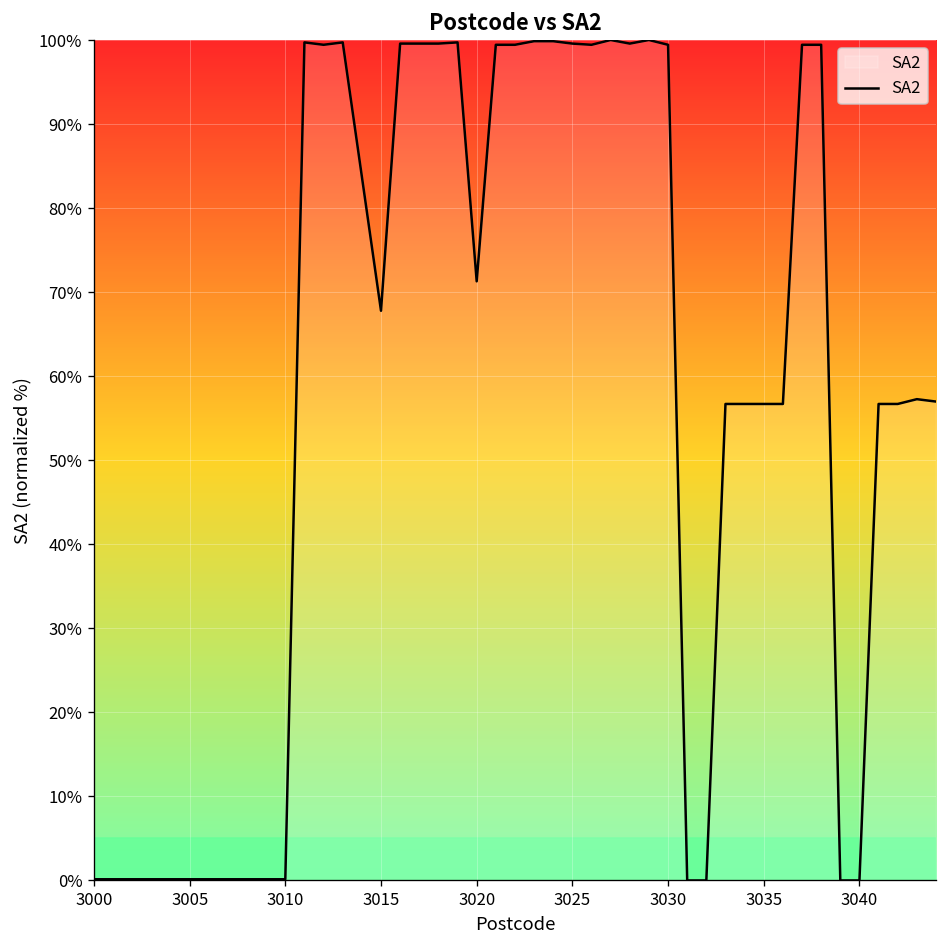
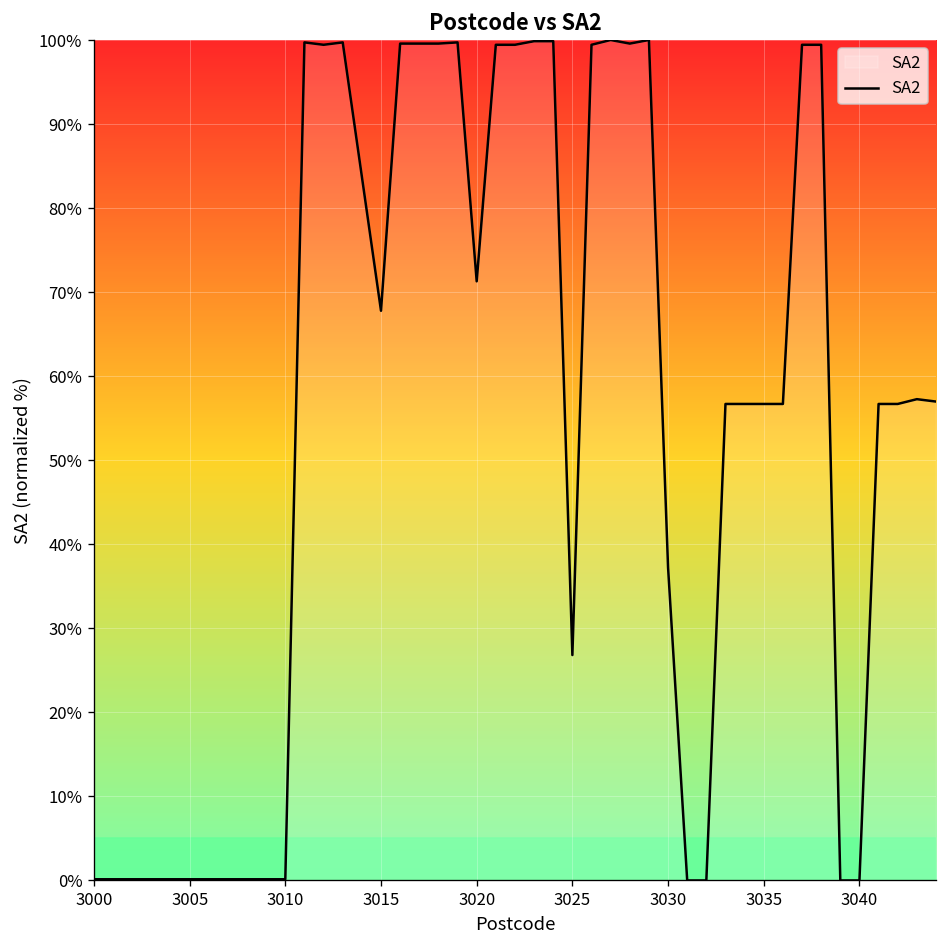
  {
    "3015": "68%",
    "3020": "71%",
-   "3025": "100%",
-   "3030": "99%"
+   "3025": "27%",
+   "3030": "37%"
  }
